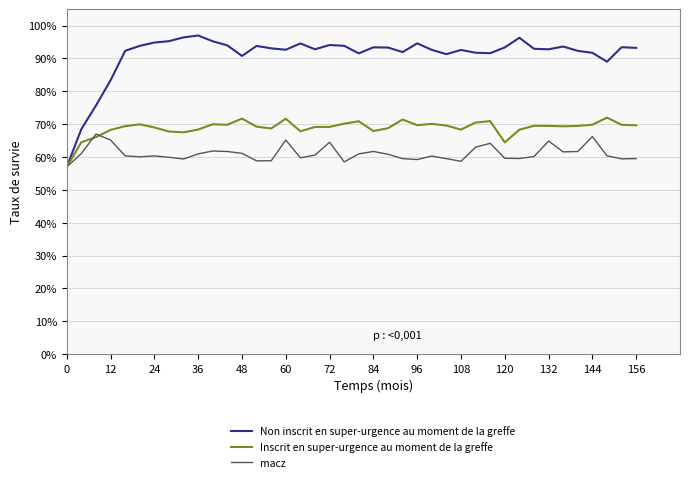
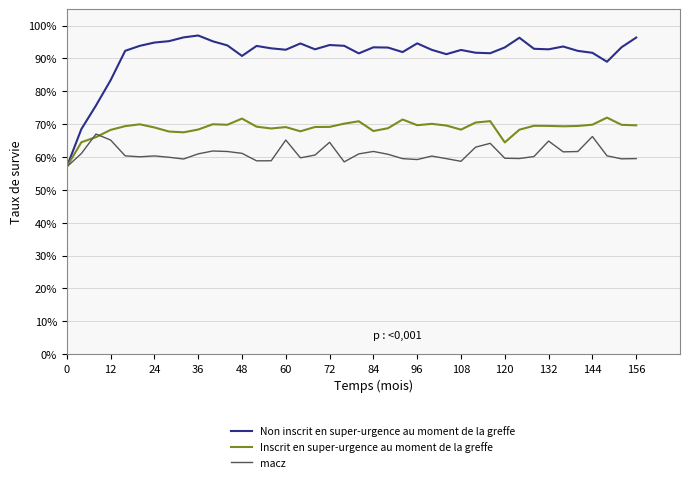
  {
    "Non inscrit en super-urgence au moment de la greffe": {
      "12": "83%",
      "24": "95%",
      "36": "97%",
      "48": "91%",
      "60": "93%",
      "72": "94%",
      "84": "93%",
      "96": "95%",
      "108": "93%",
      "120": "93%",
      "132": "93%",
      "144": "92%",
-     "156": "93%"
+     "156": "96%"
    },
    "Inscrit en super-urgence au moment de la greffe": {
      "12": "68%",
      "24": "69%",
      "36": "68%",
      "48": "72%",
-     "60": "72%",
+     "60": "69%",
      "72": "69%",
      "84": "68%",
      "96": "70%",
      "108": "68%",
      "120": "64%",
      "132": "69%",
      "144": "70%",
      "156": "70%"
    },
    "macz": {
      "12": "65%",
      "24": "60%",
      "36": "61%",
      "48": "61%",
      "60": "65%",
      "72": "64%",
      "84": "62%",
      "96": "59%",
      "108": "59%",
      "120": "60%",
      "132": "65%",
      "144": "66%",
      "156": "60%"
    }
  }
